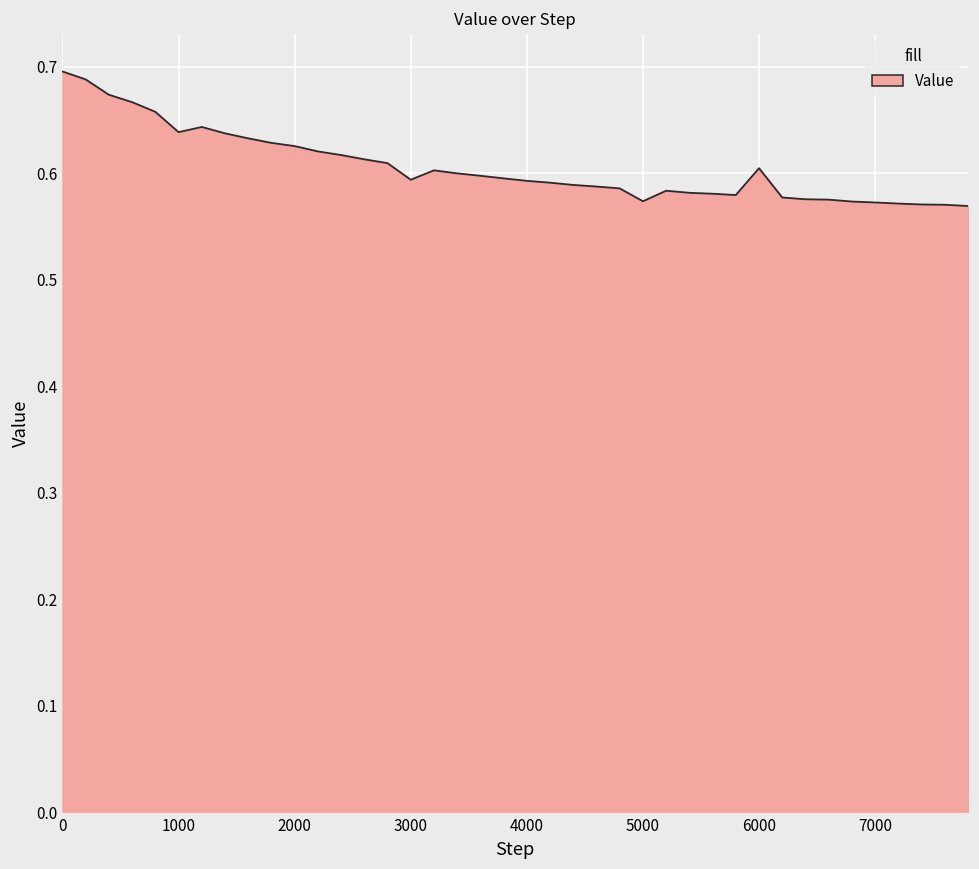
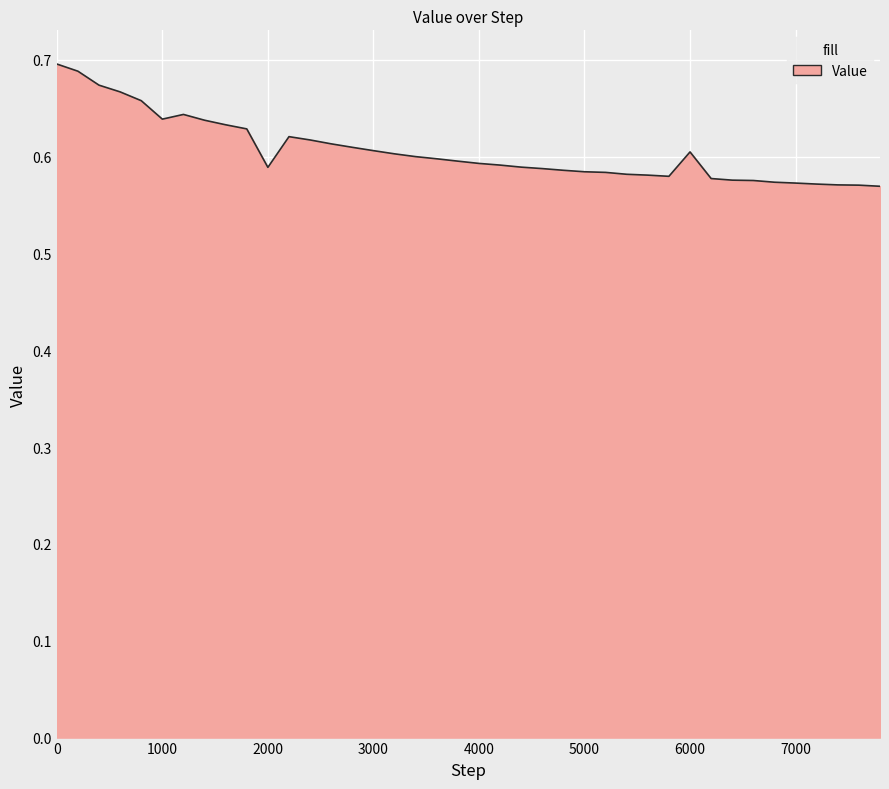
  {
    "0": 0.70,
    "1000": 0.64,
-   "2000": 0.63,
-   "3000": 0.59,
+   "2000": 0.59,
+   "3000": 0.61,
    "4000": 0.59,
-   "5000": 0.57,
+   "5000": 0.58,
    "6000": 0.60,
    "7000": 0.57
  }
